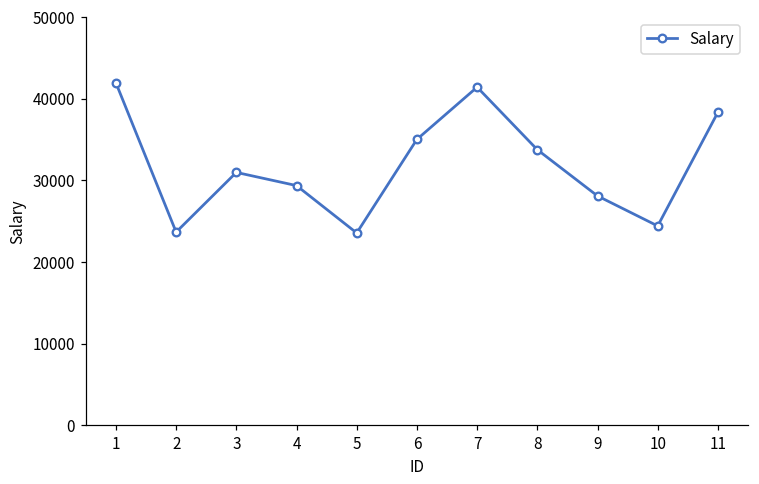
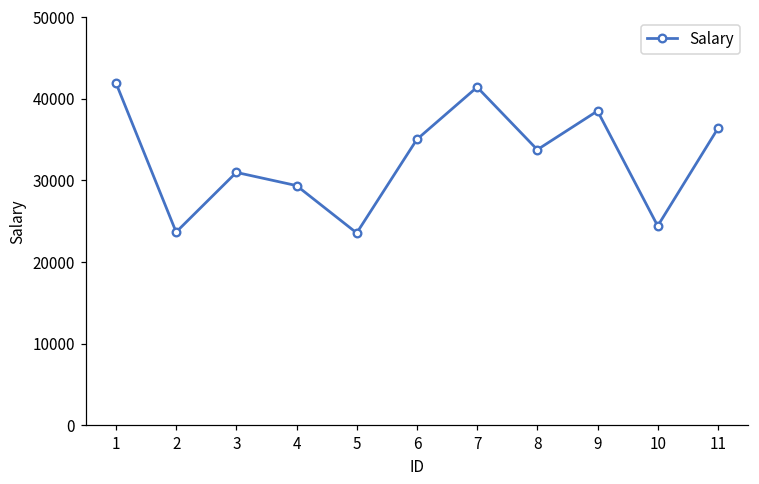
  {
    "1": 42000,
    "2": 24000,
    "3": 31000,
    "4": 29000,
    "5": 24000,
    "6": 35000,
    "7": 41000,
    "8": 34000,
-   "9": 28000,
+   "9": 39000,
    "10": 24000,
-   "11": 38000
+   "11": 36000
  }
